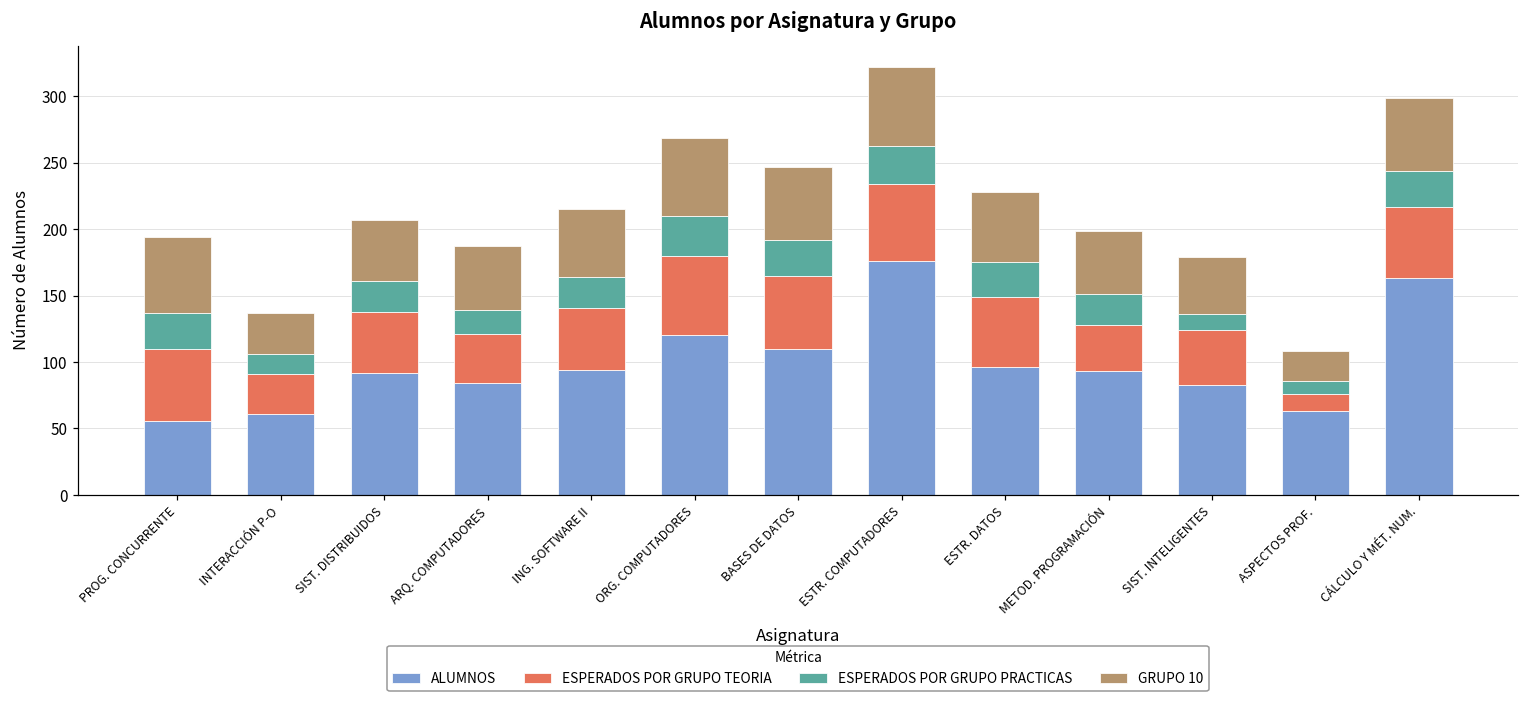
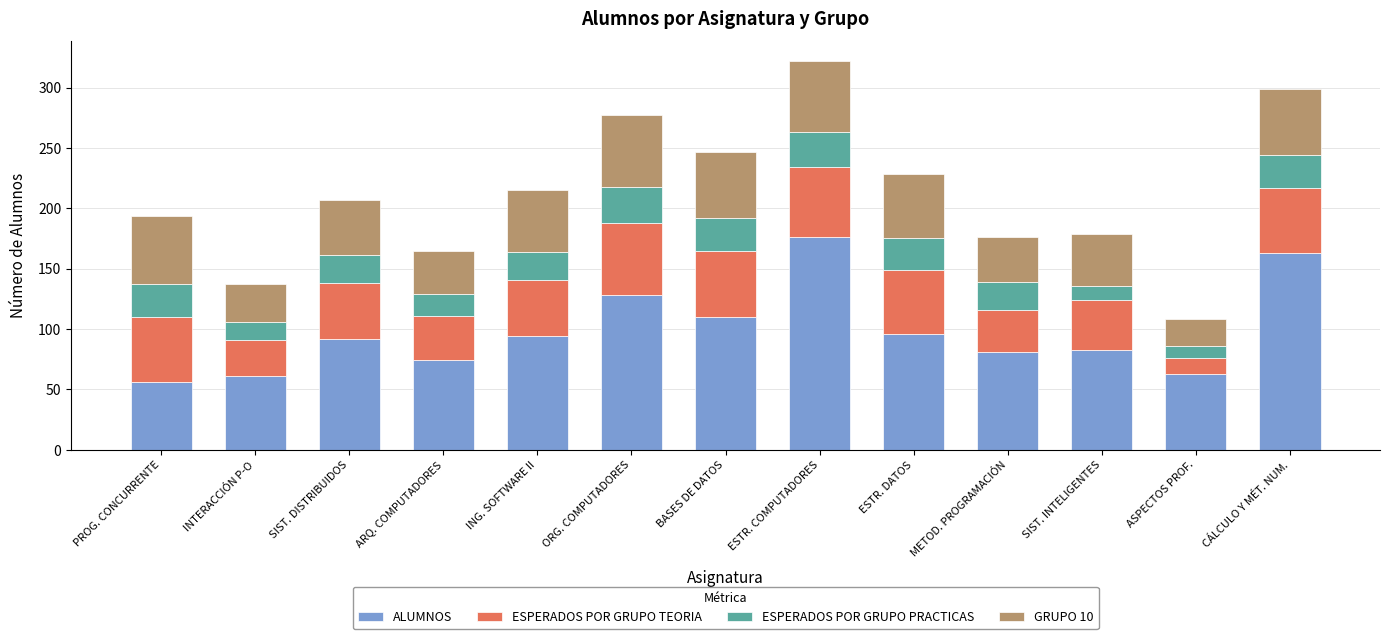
  {
    "ALUMNOS": {
      "PROG. CONCURRENTE": 56,
      "INTERACCIÓN P-O": 61,
      "SIST. DISTRIBUIDOS": 92,
-     "ARQ. COMPUTADORES": 84,
+     "ARQ. COMPUTADORES": 74,
      "ING. SOFTWARE II": 94,
-     "ORG. COMPUTADORES": 120,
+     "ORG. COMPUTADORES": 128,
      "BASES DE DATOS": 110,
      "ESTR. COMPUTADORES": 176,
      "ESTR. DATOS": 96,
-     "METOD. PROGRAMACIÓN": 93,
+     "METOD. PROGRAMACIÓN": 81,
      "SIST. INTELIGENTES": 83,
      "ASPECTOS PROF.": 63,
      "CÁLCULO Y MÉT. NUM.": 163
    },
    "ESPERADOS POR GRUPO TEORIA": {
      "PROG. CONCURRENTE": 54,
      "INTERACCIÓN P-O": 30,
      "SIST. DISTRIBUIDOS": 46,
      "ARQ. COMPUTADORES": 37,
      "ING. SOFTWARE II": 47,
      "ORG. COMPUTADORES": 60,
      "BASES DE DATOS": 55,
      "ESTR. COMPUTADORES": 58,
      "ESTR. DATOS": 53,
      "METOD. PROGRAMACIÓN": 35,
      "SIST. INTELIGENTES": 41,
      "ASPECTOS PROF.": 13,
      "CÁLCULO Y MÉT. NUM.": 54
    },
    "ESPERADOS POR GRUPO PRACTICAS": {
      "PROG. CONCURRENTE": 27,
      "INTERACCIÓN P-O": 15,
      "SIST. DISTRIBUIDOS": 23,
      "ARQ. COMPUTADORES": 18,
      "ING. SOFTWARE II": 23,
      "ORG. COMPUTADORES": 30,
      "BASES DE DATOS": 27,
      "ESTR. COMPUTADORES": 29,
      "ESTR. DATOS": 26,
      "METOD. PROGRAMACIÓN": 23,
      "SIST. INTELIGENTES": 12,
      "ASPECTOS PROF.": 10,
      "CÁLCULO Y MÉT. NUM.": 27
    },
    "GRUPO 10": {
      "PROG. CONCURRENTE": 57,
      "INTERACCIÓN P-O": 31,
      "SIST. DISTRIBUIDOS": 46,
-     "ARQ. COMPUTADORES": 48,
+     "ARQ. COMPUTADORES": 36,
      "ING. SOFTWARE II": 51,
      "ORG. COMPUTADORES": 59,
      "BASES DE DATOS": 55,
      "ESTR. COMPUTADORES": 59,
      "ESTR. DATOS": 53,
-     "METOD. PROGRAMACIÓN": 48,
+     "METOD. PROGRAMACIÓN": 37,
      "SIST. INTELIGENTES": 43,
      "ASPECTOS PROF.": 22,
      "CÁLCULO Y MÉT. NUM.": 55
    }
  }
